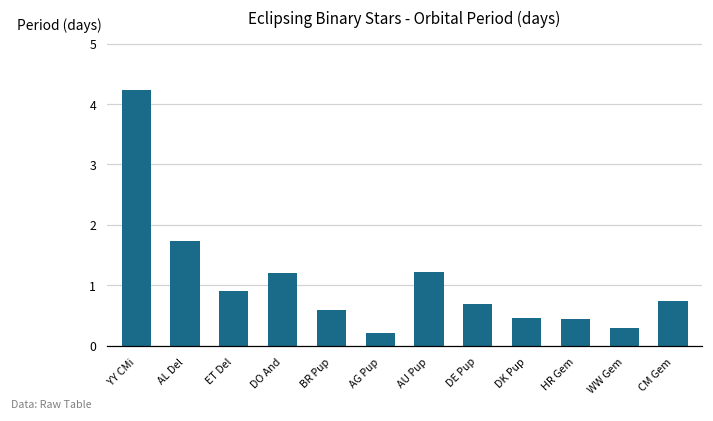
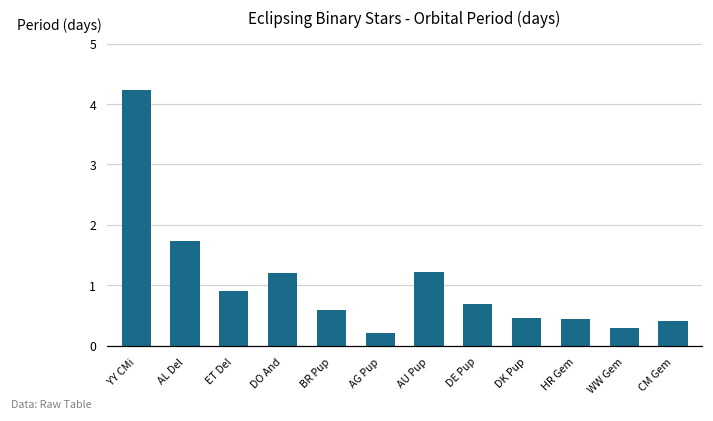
  {
    "YY CMi": 4.2,
    "AL Del": 1.7,
    "ET Del": 0.9,
    "DO And": 1.2,
    "BR Pup": 0.6,
    "AG Pup": 0.2,
    "AU Pup": 1.2,
    "DE Pup": 0.7,
    "DK Pup": 0.5,
    "HR Gem": 0.4,
    "WW Gem": 0.3,
-   "CM Gem": 0.7
+   "CM Gem": 0.4
  }
